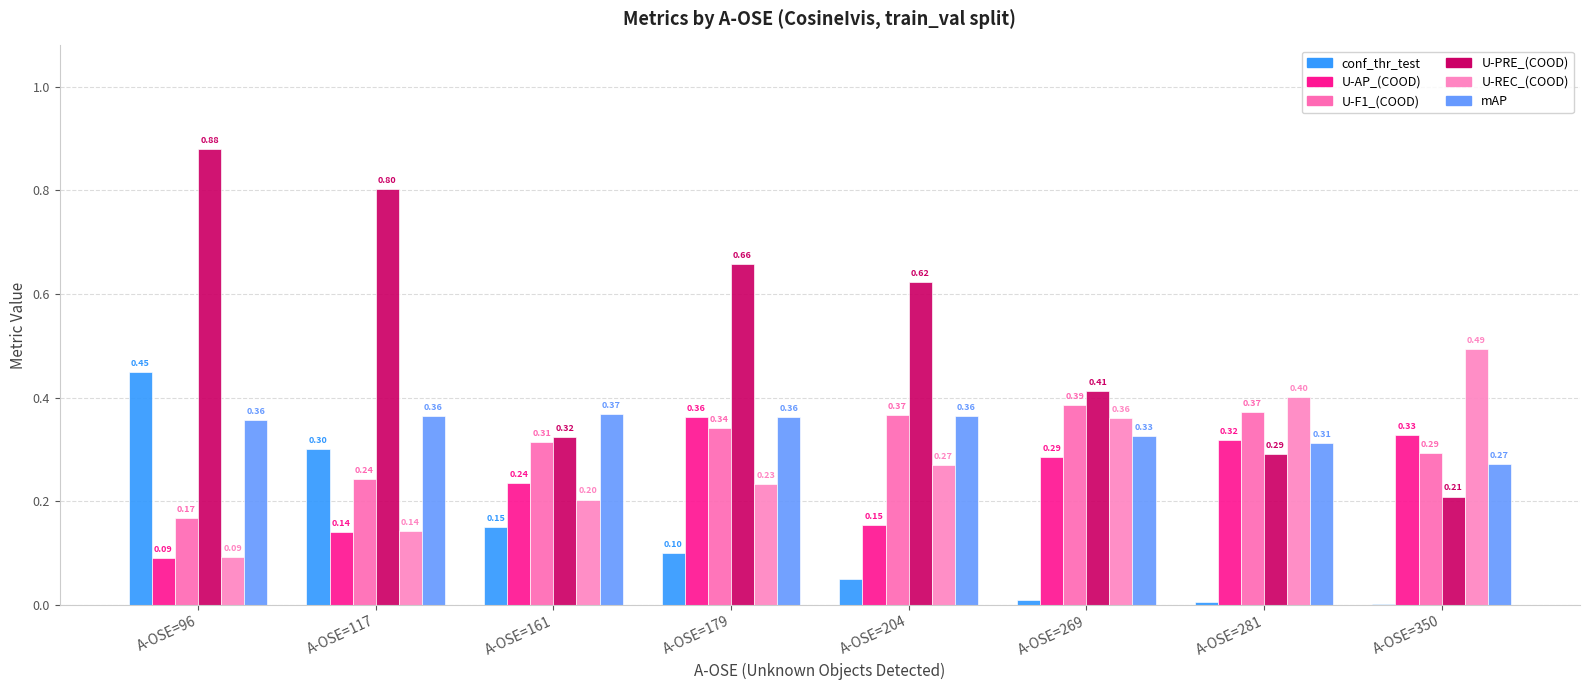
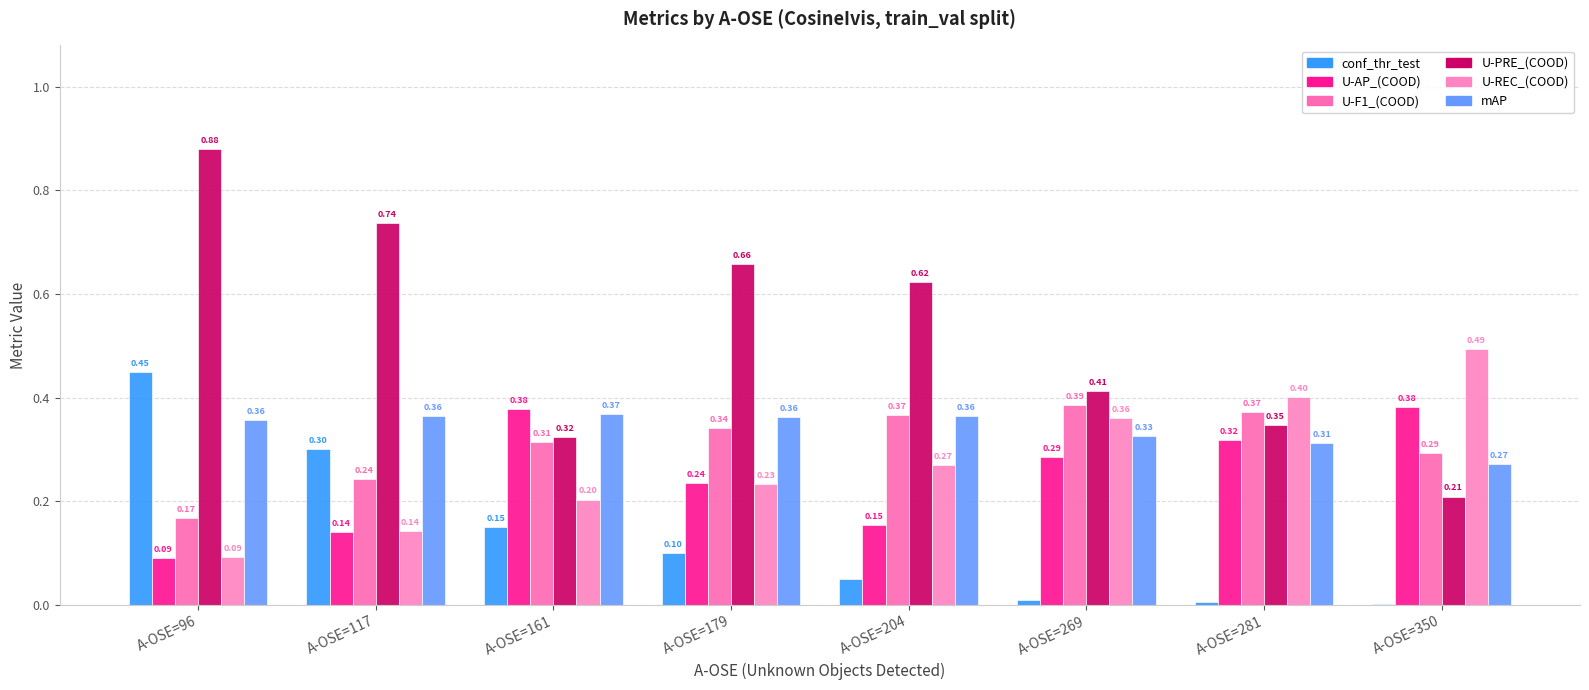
  {
    "U-AP_(COOD)": {
      "A-OSE=96": 0.09,
      "A-OSE=117": 0.14,
-     "A-OSE=161": 0.24,
-     "A-OSE=179": 0.36,
+     "A-OSE=161": 0.38,
+     "A-OSE=179": 0.24,
      "A-OSE=204": 0.15,
      "A-OSE=269": 0.29,
      "A-OSE=281": 0.32,
-     "A-OSE=350": 0.33
+     "A-OSE=350": 0.38
    },
    "U-PRE_(COOD)": {
      "A-OSE=96": 0.88,
-     "A-OSE=117": 0.80,
+     "A-OSE=117": 0.74,
      "A-OSE=161": 0.32,
      "A-OSE=179": 0.66,
      "A-OSE=204": 0.62,
      "A-OSE=269": 0.41,
-     "A-OSE=281": 0.29,
+     "A-OSE=281": 0.35,
      "A-OSE=350": 0.21
    }
  }
